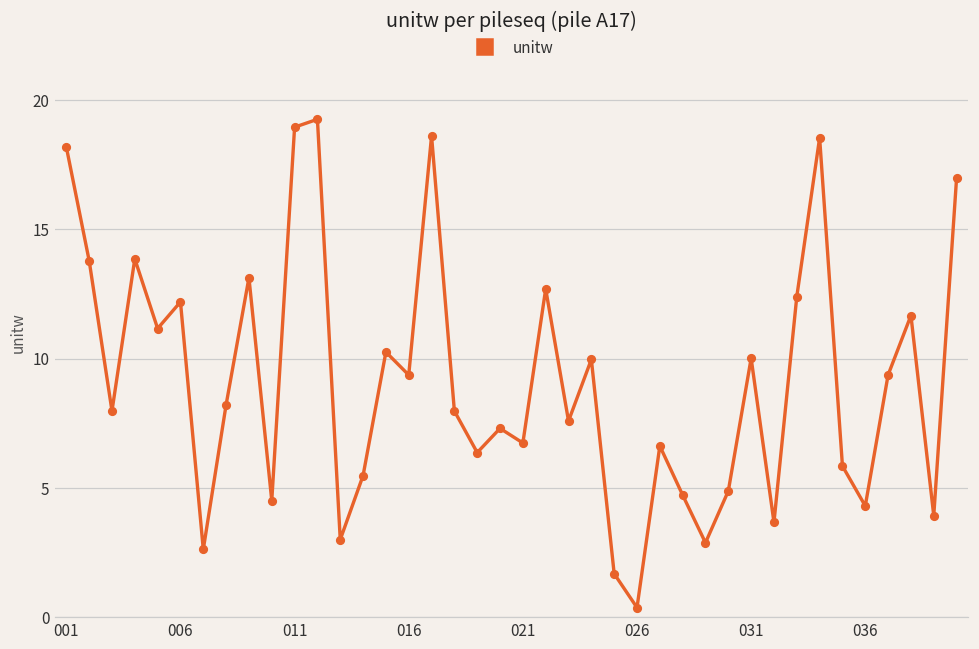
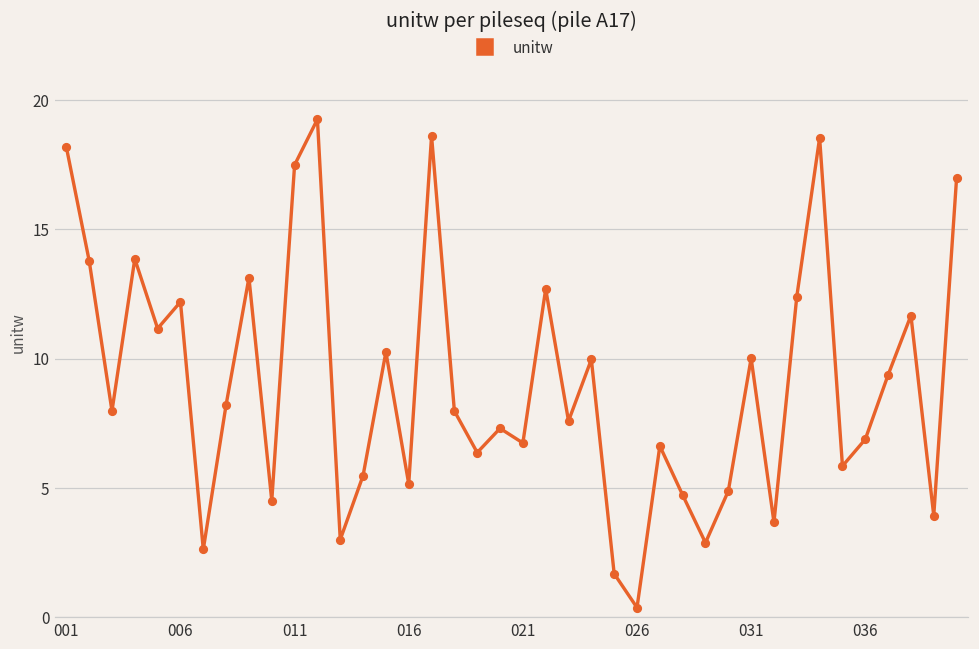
  {
    "001": 18.2,
    "006": 12.2,
-   "011": 19.0,
-   "016": 9.4,
+   "011": 17.5,
+   "016": 5.2,
    "021": 6.7,
    "026": 0.4,
    "031": 10.0,
-   "036": 4.3
+   "036": 6.9
  }
